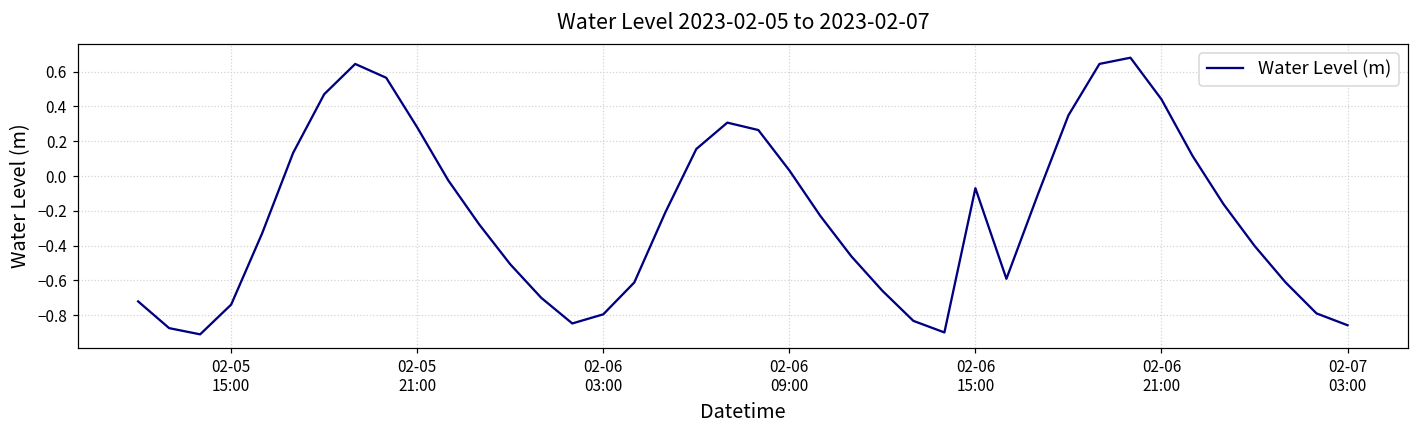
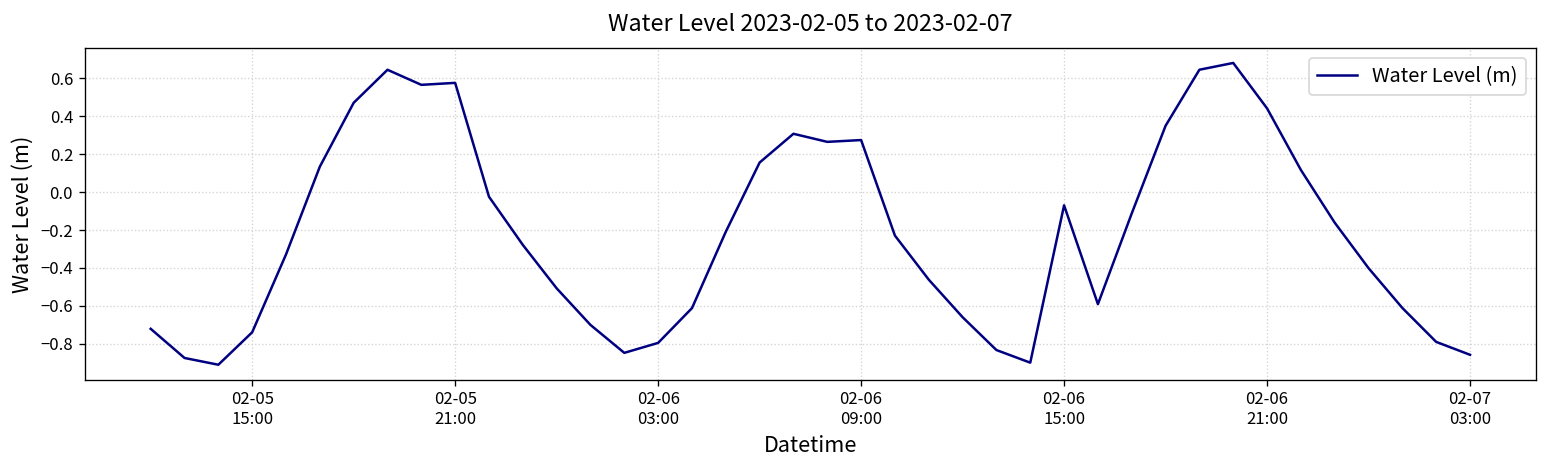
  {
    "02-05 15:00": -0.74,
-   "02-05 21:00": 0.28,
+   "02-05 21:00": 0.57,
    "02-06 03:00": -0.79,
-   "02-06 09:00": 0.03,
+   "02-06 09:00": 0.27,
    "02-06 15:00": -0.07,
    "02-06 21:00": 0.44,
    "02-07 03:00": -0.86
  }
